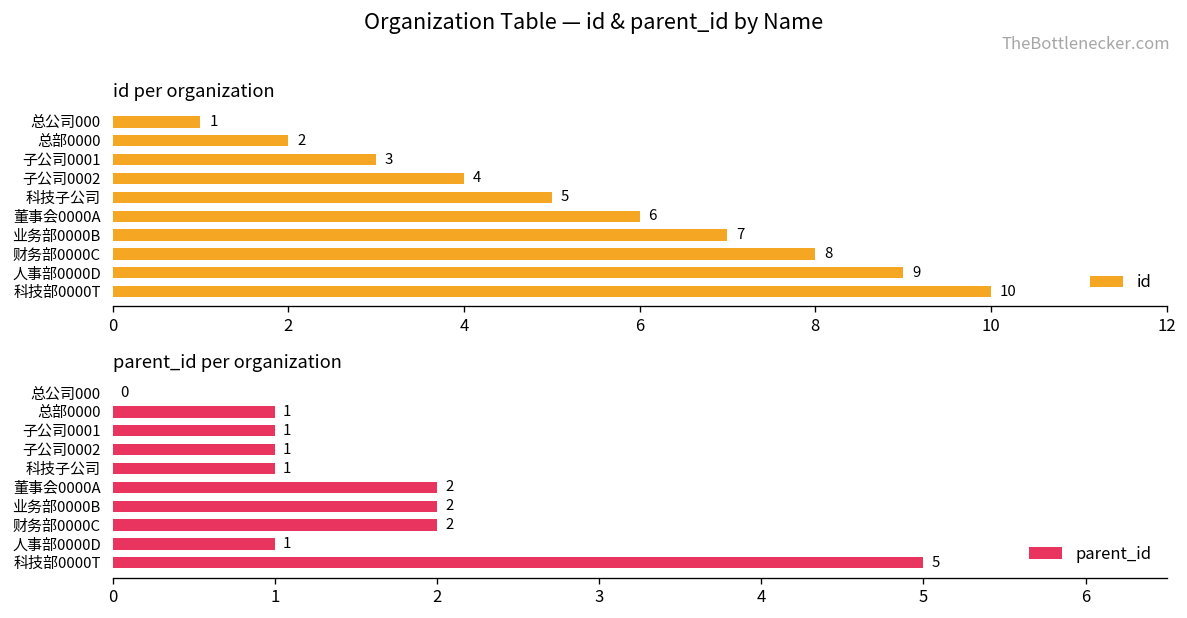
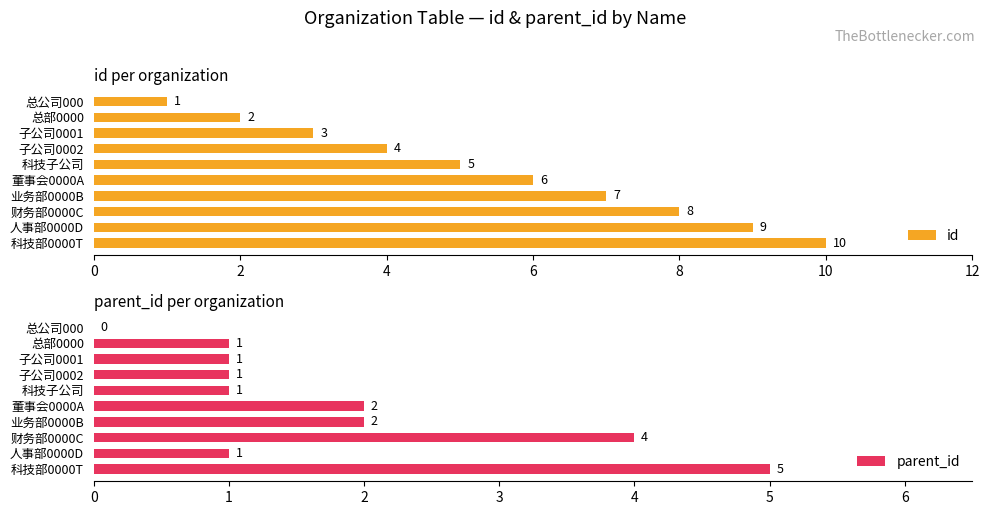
  {
    "id per organization": {
      "总公司000": 1,
      "总部0000": 2,
      "子公司0001": 3,
      "子公司0002": 4,
      "科技子公司": 5,
      "董事会0000A": 6,
      "业务部0000B": 7,
      "财务部0000C": 8,
      "人事部0000D": 9,
      "科技部0000T": 10
    },
    "parent_id per organization": {
      "总公司000": 0,
      "总部0000": 1,
      "子公司0001": 1,
      "子公司0002": 1,
      "科技子公司": 1,
      "董事会0000A": 2,
      "业务部0000B": 2,
-     "财务部0000C": 2,
+     "财务部0000C": 4,
      "人事部0000D": 1,
      "科技部0000T": 5
    }
  }
